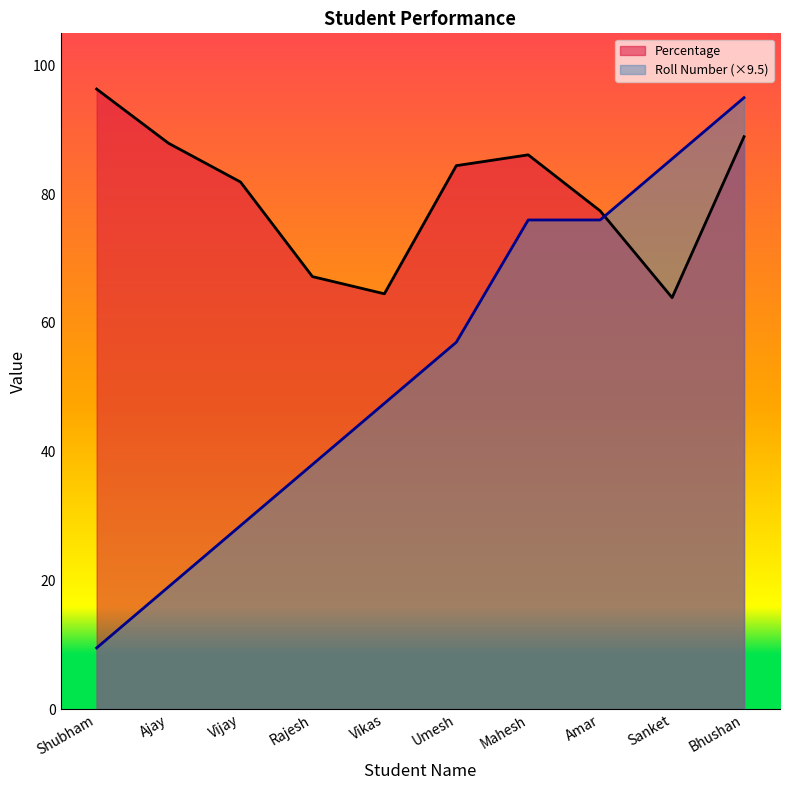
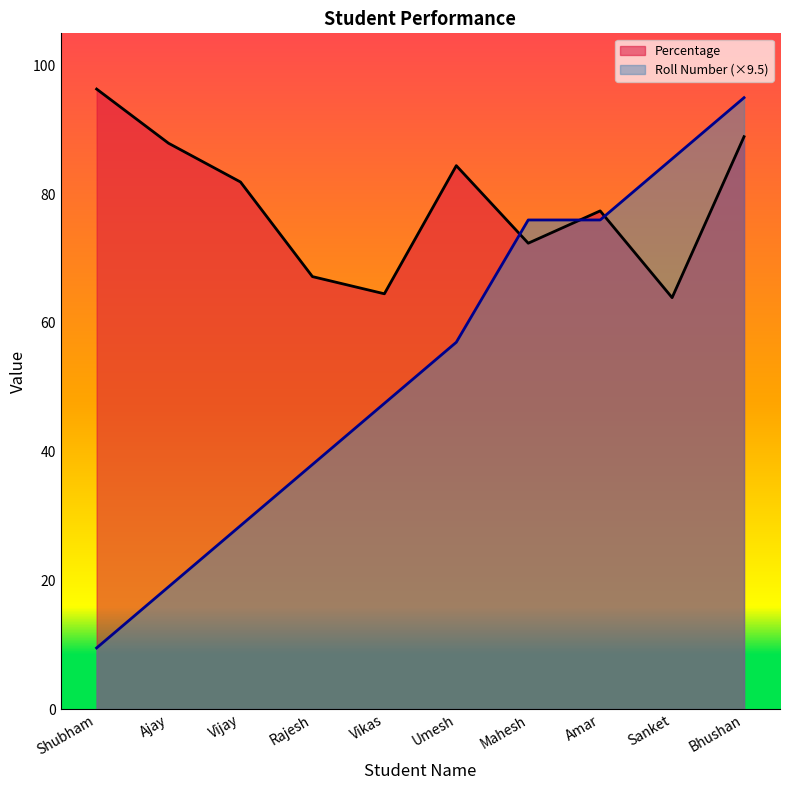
  {
    "Percentage": {
      "Shubham": 96,
      "Ajay": 88,
      "Vijay": 82,
      "Rajesh": 67,
      "Vikas": 65,
      "Umesh": 84,
-     "Mahesh": 86,
+     "Mahesh": 72,
      "Amar": 77,
      "Sanket": 64,
      "Bhushan": 89
    },
    "Roll Number (×9.5)": {
      "Shubham": 10,
      "Ajay": 19,
      "Vijay": 29,
      "Rajesh": 38,
      "Vikas": 48,
      "Umesh": 57,
      "Mahesh": 76,
      "Amar": 76,
      "Sanket": 86,
      "Bhushan": 95
    }
  }
